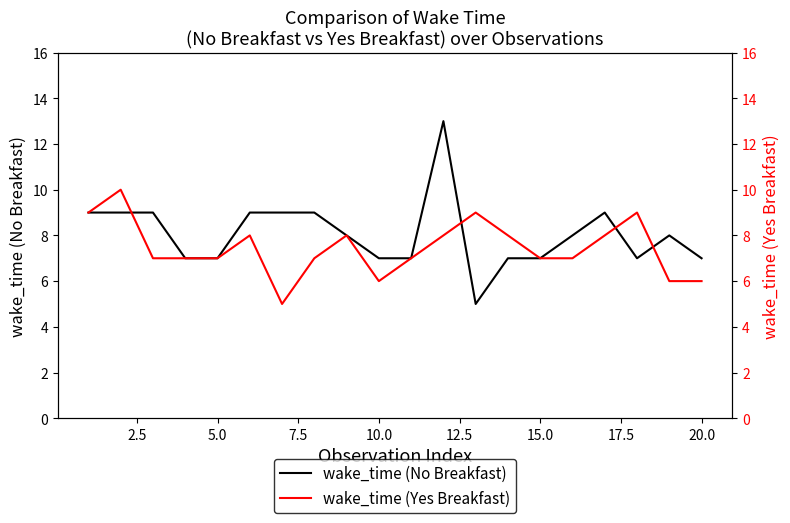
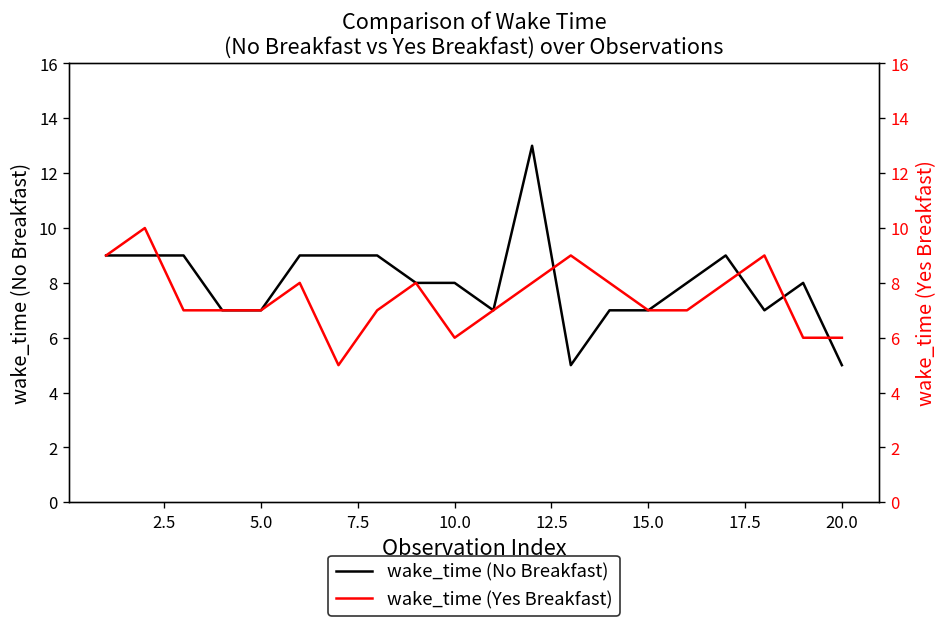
  {
    "wake_time (No Breakfast)": {
      "5.0": 7,
-     "10.0": 7,
+     "10.0": 8,
      "15.0": 7,
-     "20.0": 7
+     "20.0": 5
    },
    "wake_time (Yes Breakfast)": {
      "5.0": 7.0,
      "10.0": 6.0,
      "15.0": 7.0,
      "20.0": 6.0
    }
  }
